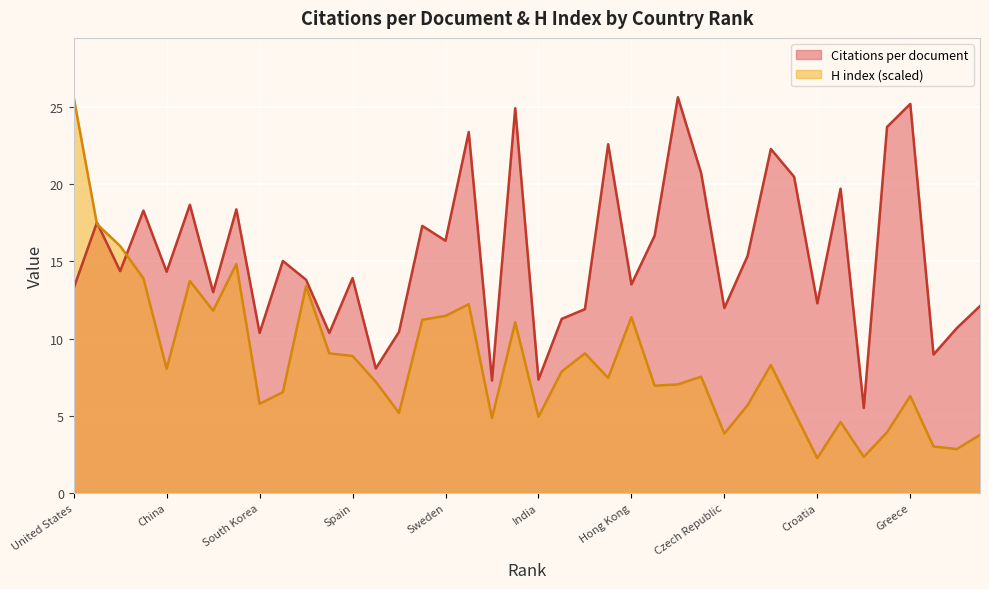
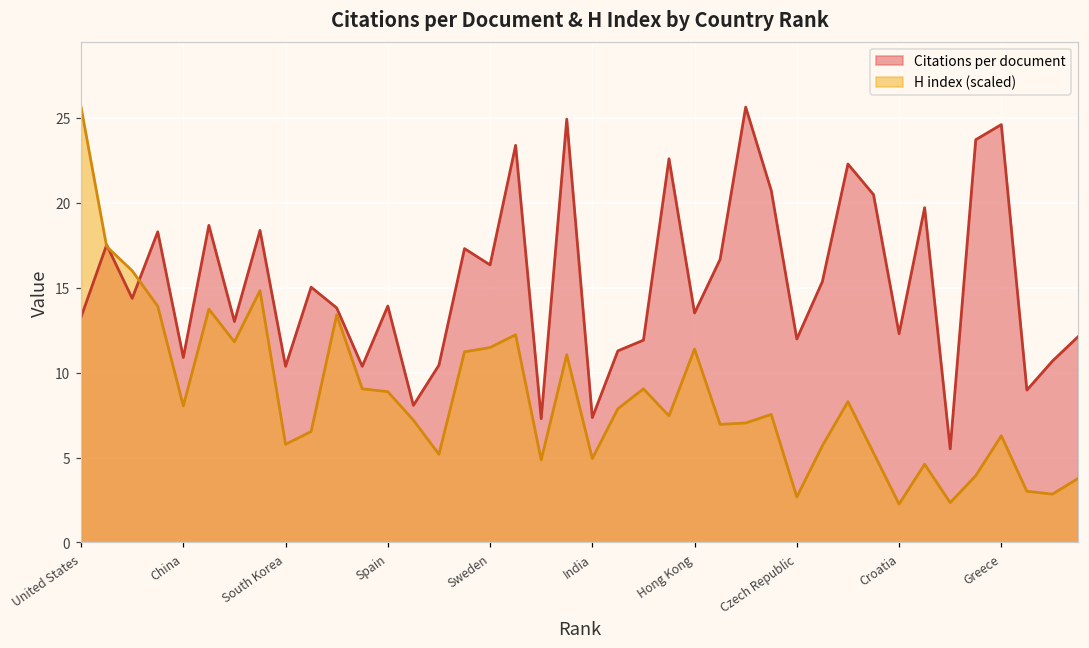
  {
    "Citations per document": {
      "United States": 13.3,
-     "China": 14.3,
+     "China": 10.9,
      "South Korea": 10.4,
      "Spain": 13.9,
      "Sweden": 16.3,
      "India": 7.4,
      "Hong Kong": 13.5,
      "Czech Republic": 12.0,
      "Croatia": 12.3,
-     "Greece": 25.2
+     "Greece": 24.6
    },
    "H index (scaled)": {
      "United States": 25.6,
      "China": 8.0,
      "South Korea": 5.8,
      "Spain": 8.9,
      "Sweden": 11.5,
      "India": 4.9,
      "Hong Kong": 11.4,
-     "Czech Republic": 3.9,
+     "Czech Republic": 2.7,
      "Croatia": 2.3,
      "Greece": 6.3
    }
  }
